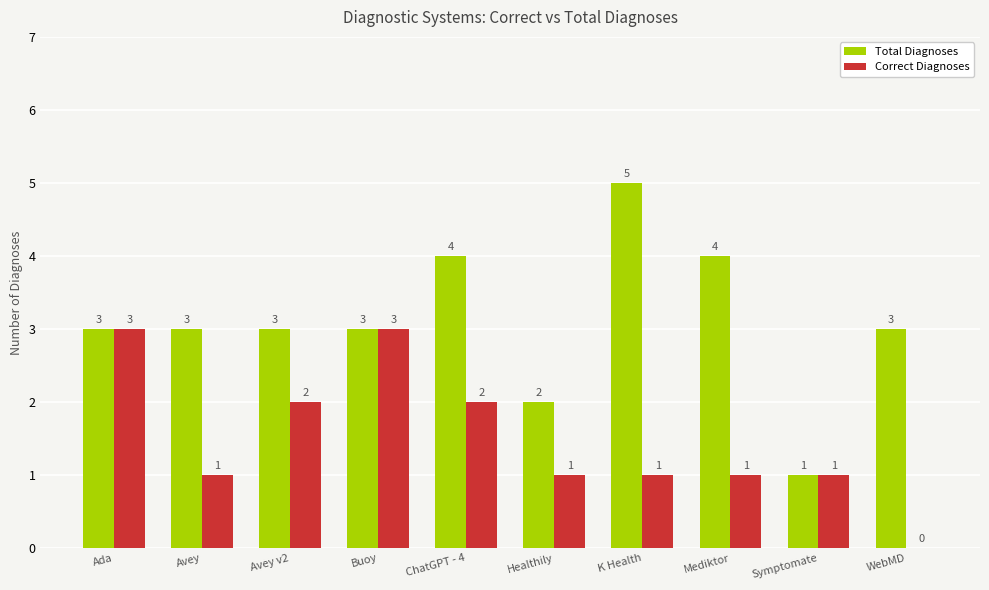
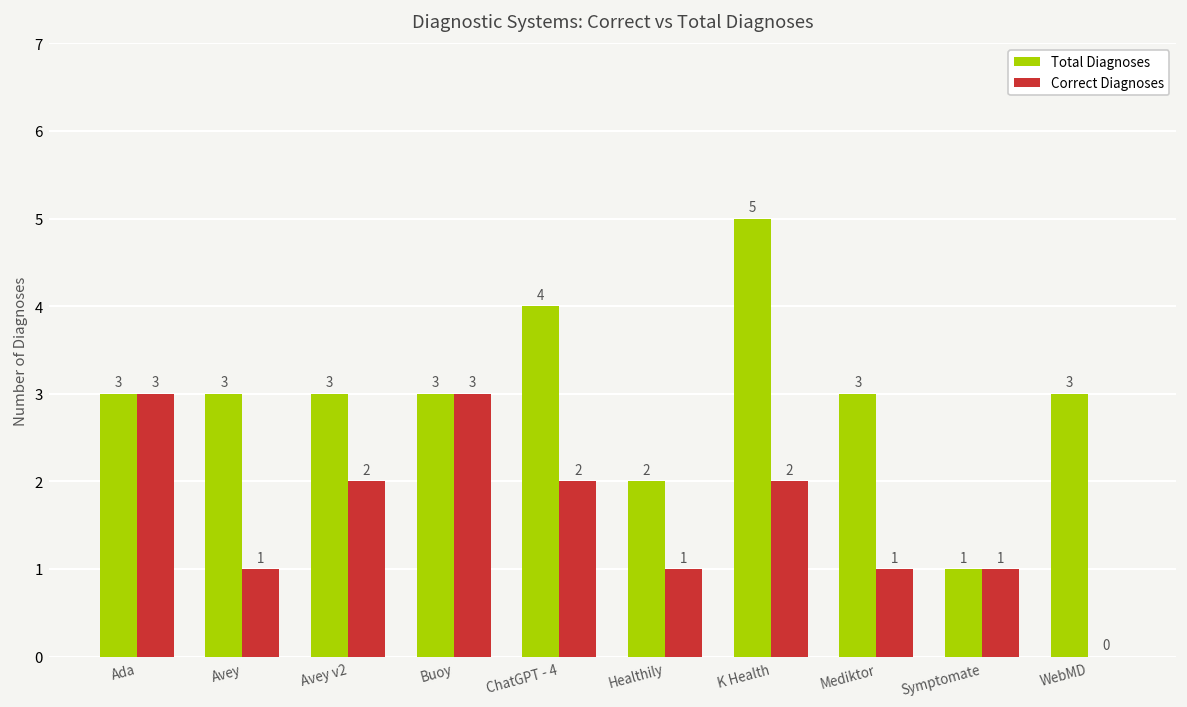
  {
    "Total Diagnoses": {
      "Ada": 3,
      "Avey": 3,
      "Avey v2": 3,
      "Buoy": 3,
      "ChatGPT - 4": 4,
      "Healthily": 2,
      "K Health": 5,
-     "Mediktor": 4,
+     "Mediktor": 3,
      "Symptomate": 1,
      "WebMD": 3
    },
    "Correct Diagnoses": {
      "Ada": 3,
      "Avey": 1,
      "Avey v2": 2,
      "Buoy": 3,
      "ChatGPT - 4": 2,
      "Healthily": 1,
-     "K Health": 1,
+     "K Health": 2,
      "Mediktor": 1,
      "Symptomate": 1,
      "WebMD": 0
    }
  }
